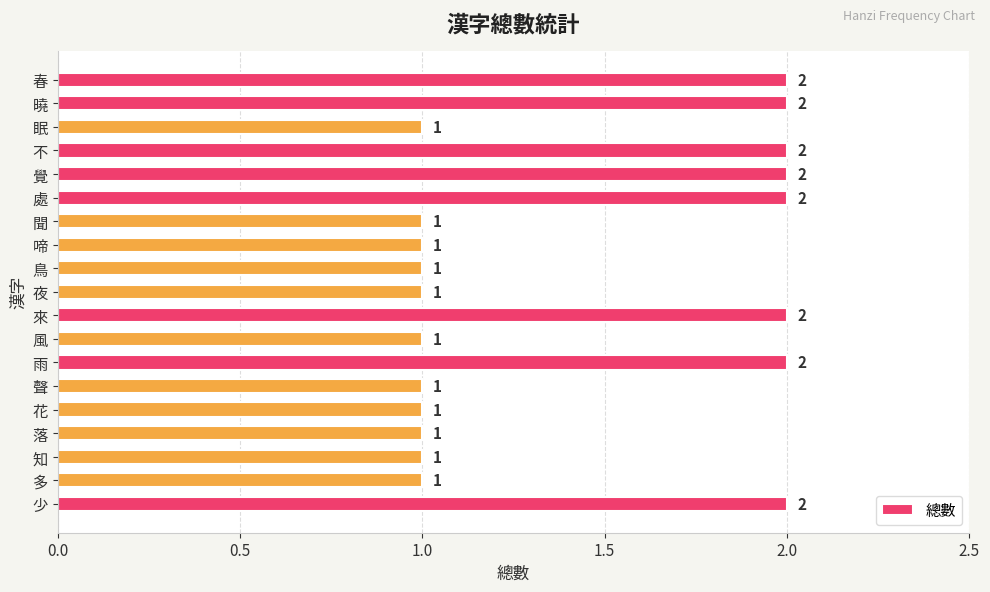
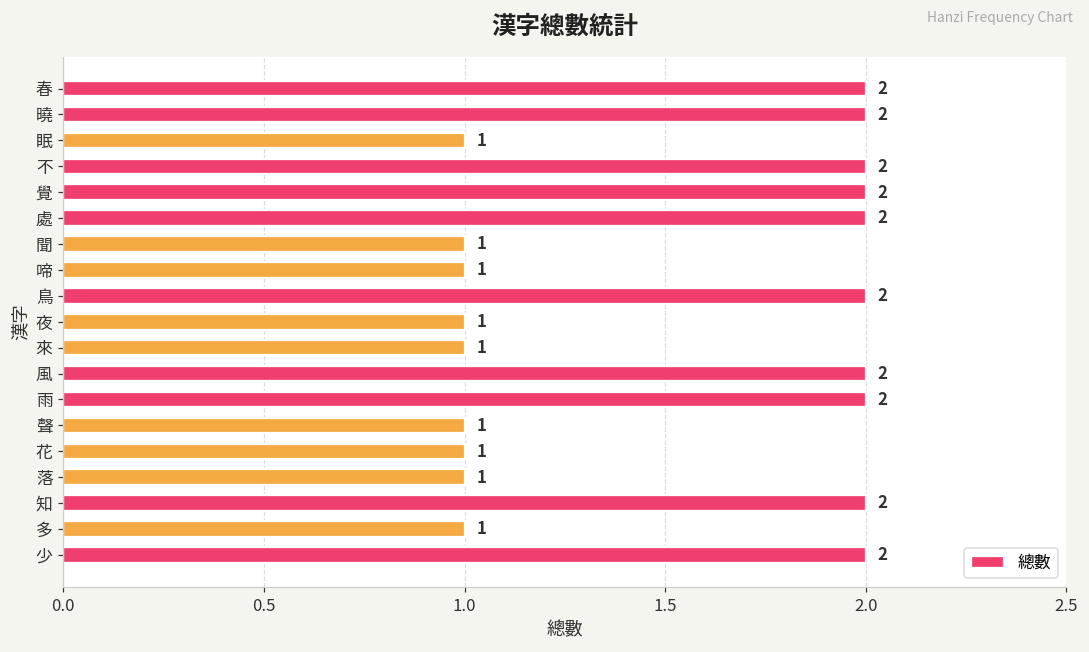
  {
    "春": 2,
    "曉": 2,
    "眠": 1,
    "不": 2,
    "覺": 2,
    "處": 2,
    "聞": 1,
    "啼": 1,
-   "鳥": 1,
+   "鳥": 2,
    "夜": 1,
-   "來": 2,
-   "風": 1,
+   "來": 1,
+   "風": 2,
    "雨": 2,
    "聲": 1,
    "花": 1,
    "落": 1,
-   "知": 1,
+   "知": 2,
    "多": 1,
    "少": 2
  }
